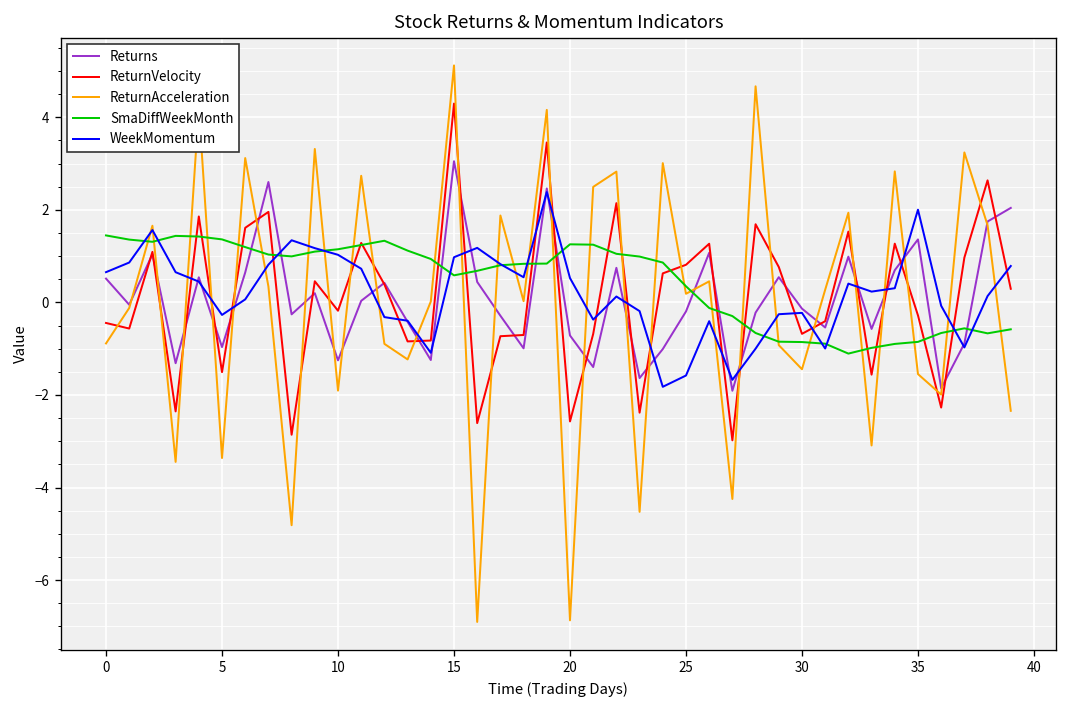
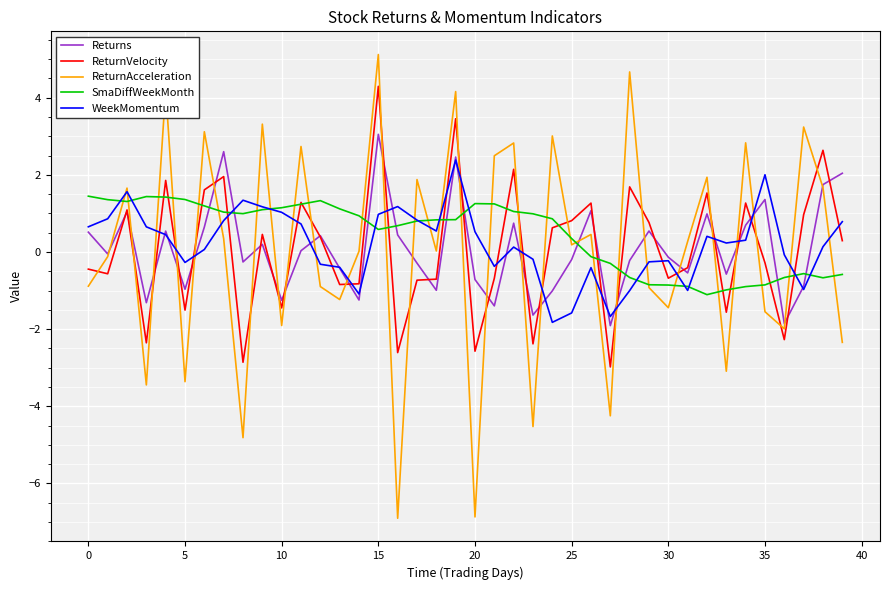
  {
    "Returns": {
      "0": 0.5,
      "5": -1.0,
      "10": -1.3,
      "15": 3.1,
      "20": -0.7,
      "25": -0.2,
      "30": -0.1,
      "35": 1.4
    },
    "ReturnVelocity": {
      "0": -0.4,
      "5": -1.5,
-     "10": -0.2,
+     "10": -1.5,
      "15": 4.3,
      "20": -2.6,
      "25": 0.8,
      "30": -0.7,
      "35": -0.3
    },
    "ReturnAcceleration": {
      "0": -0.9,
      "5": -3.4,
      "10": -1.9,
      "15": 5.1,
      "20": -6.9,
      "25": 0.2,
      "30": -1.4,
      "35": -1.5
    },
    "SmaDiffWeekMonth": {
      "0": 1.4,
      "5": 1.4,
      "10": 1.1,
      "15": 0.6,
      "20": 1.3,
      "25": 0.3,
      "30": -0.9,
      "35": -0.9
    },
    "WeekMomentum": {
      "0": 0.7,
      "5": -0.3,
      "10": 1.0,
      "15": 1.0,
      "20": 0.5,
      "25": -1.6,
      "30": -0.2,
      "35": 2.0
    }
  }
